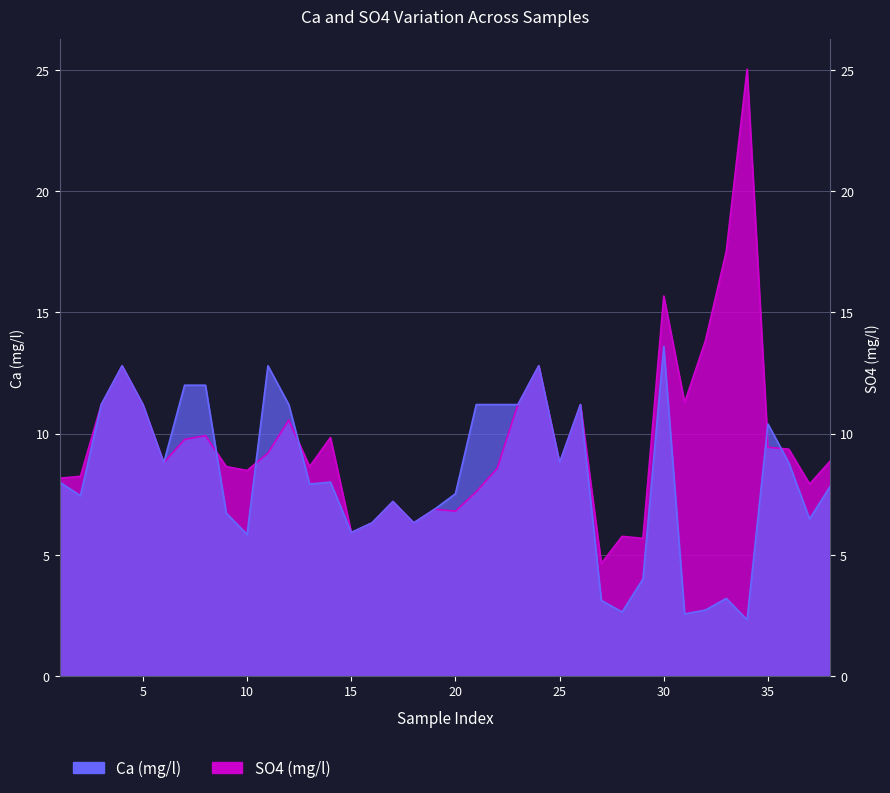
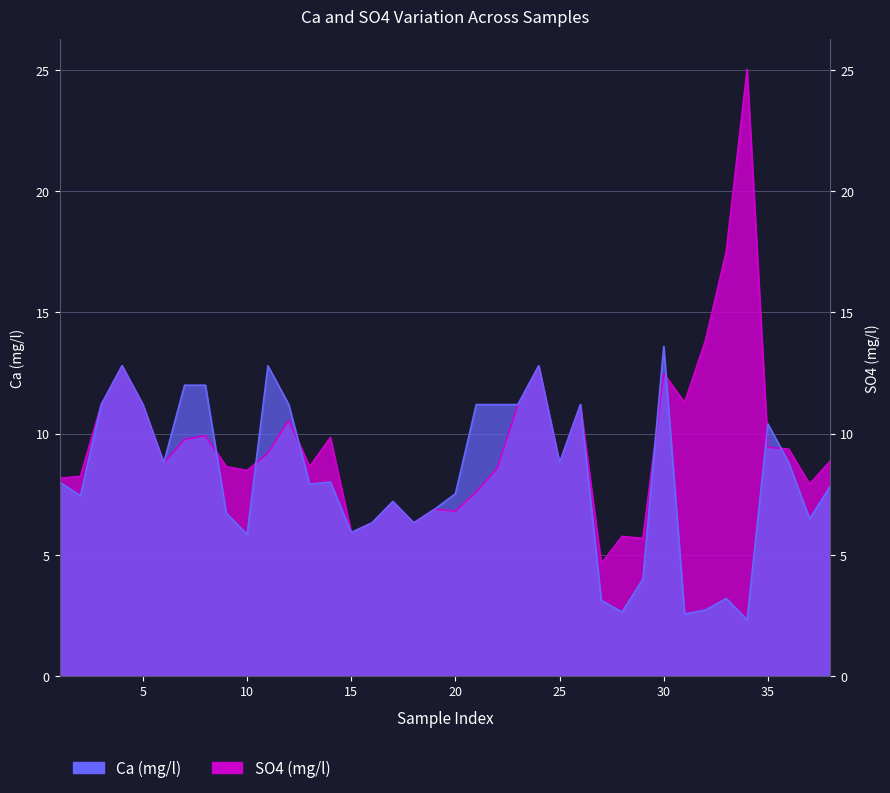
  {
    "SO4 (mg/l)": {
      "10": 8.5,
      "20": 6.8,
-     "30": 15.7,
+     "30": 12.5,
      "35": 9.4
    },
    "Ca (mg/l)": {
      "10": 5.8,
      "20": 7.5,
      "30": 13.6,
      "35": 10.4
    }
  }
